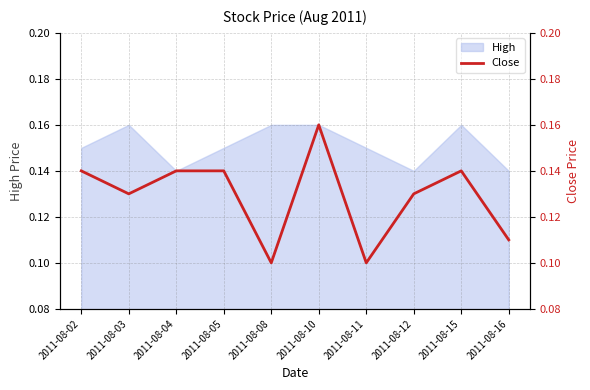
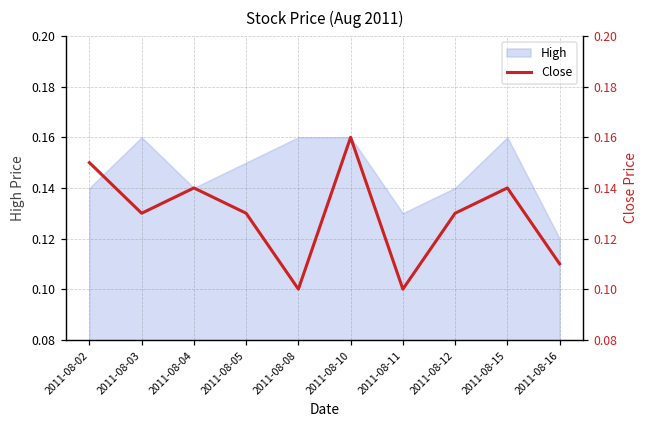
  {
    "High": {
-     "2011-08-02": 0.15,
+     "2011-08-02": 0.14,
      "2011-08-03": 0.16,
      "2011-08-04": 0.14,
      "2011-08-05": 0.15,
      "2011-08-08": 0.16,
      "2011-08-10": 0.16,
-     "2011-08-11": 0.15,
+     "2011-08-11": 0.13,
      "2011-08-12": 0.14,
      "2011-08-15": 0.16,
-     "2011-08-16": 0.14
+     "2011-08-16": 0.12
    },
    "Close": {
-     "2011-08-02": 0.14,
+     "2011-08-02": 0.15,
      "2011-08-03": 0.13,
      "2011-08-04": 0.14,
-     "2011-08-05": 0.14,
+     "2011-08-05": 0.13,
      "2011-08-08": 0.10,
      "2011-08-10": 0.16,
      "2011-08-11": 0.10,
      "2011-08-12": 0.13,
      "2011-08-15": 0.14,
      "2011-08-16": 0.11
    }
  }
